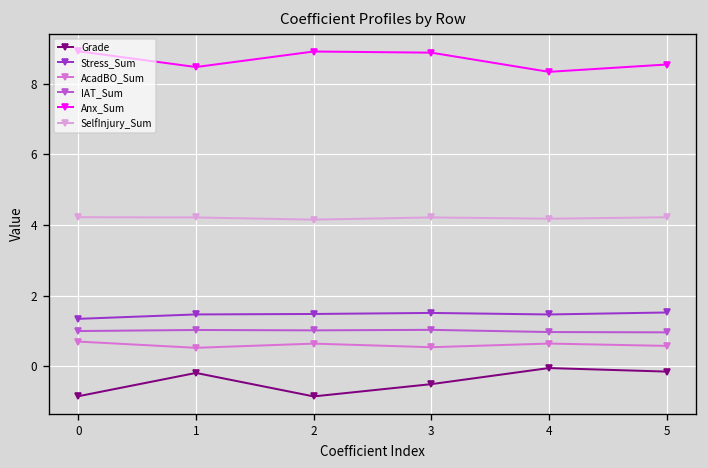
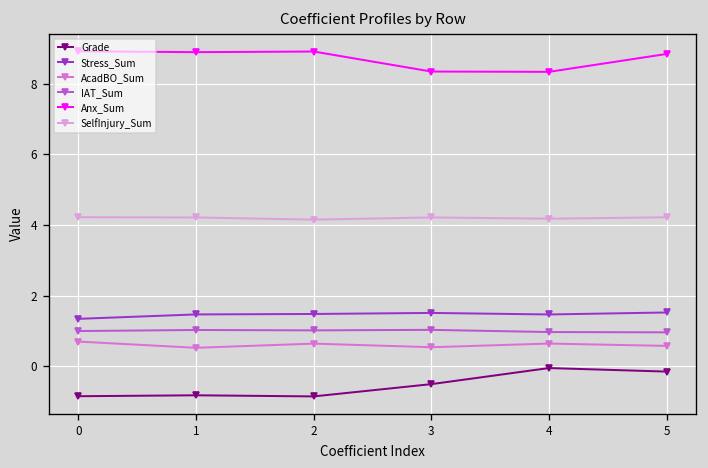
  {
    "Grade": {
      "0": -0.8,
-     "1": -0.2,
+     "1": -0.8,
      "2": -0.8,
      "3": -0.5,
      "4": 0.0,
      "5": -0.1
    },
    "Anx_Sum": {
-     "1": 8.5,
+     "1": 8.9,
      "2": 8.9,
-     "3": 8.9,
+     "3": 8.3,
      "4": 8.3,
-     "5": 8.5
+     "5": 8.8
    }
  }
